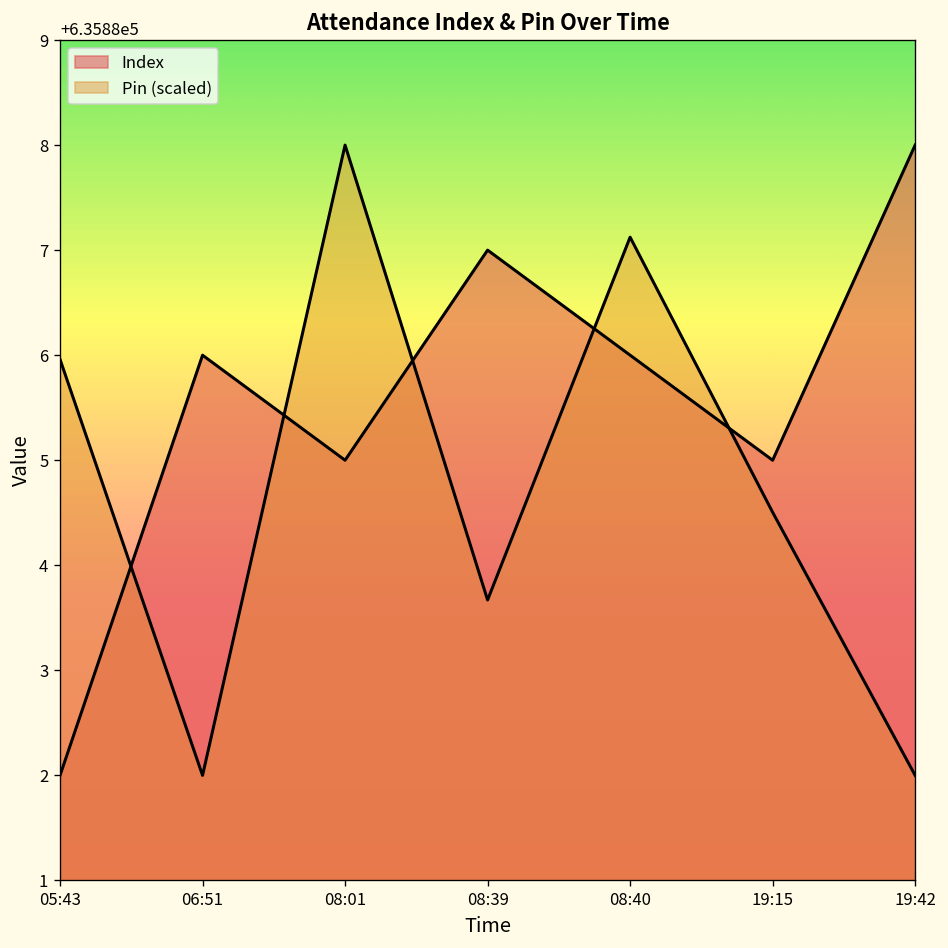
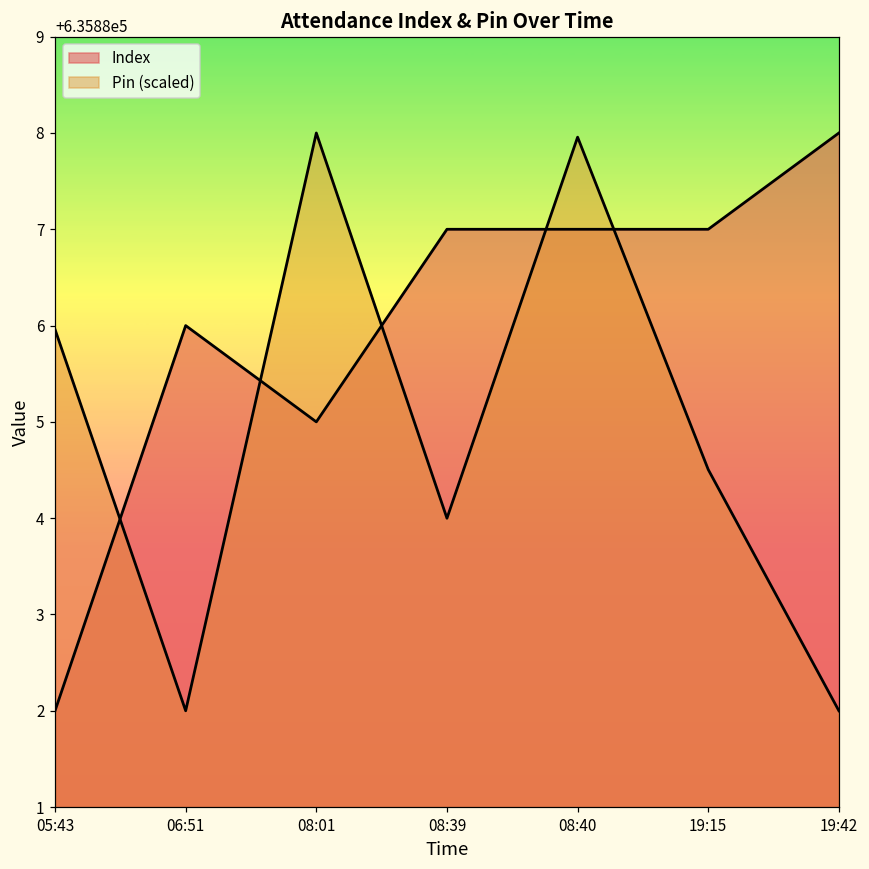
  {
    "Index": {
      "05:43": 635882,
      "06:51": 635886,
      "08:01": 635885,
      "08:39": 635887,
-     "08:40": 635886,
-     "19:15": 635885,
+     "08:40": 635887,
+     "19:15": 635887,
      "19:42": 635888
    },
    "Pin (scaled)": {
      "05:43": 635886.0,
      "06:51": 635882.0,
      "08:01": 635888.0,
-     "08:39": 635883.7,
-     "08:40": 635887.1,
+     "08:39": 635884.0,
+     "08:40": 635888.0,
      "19:15": 635884.5,
      "19:42": 635882.0
    }
  }
